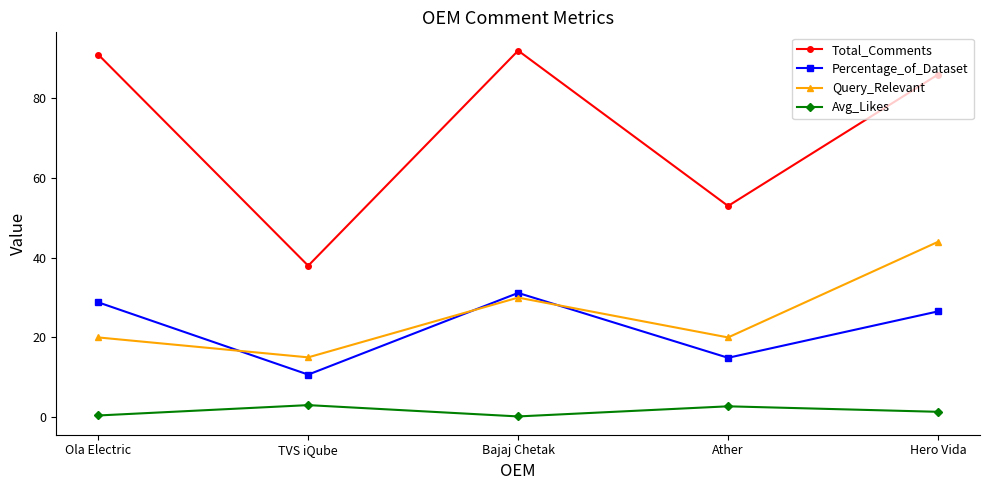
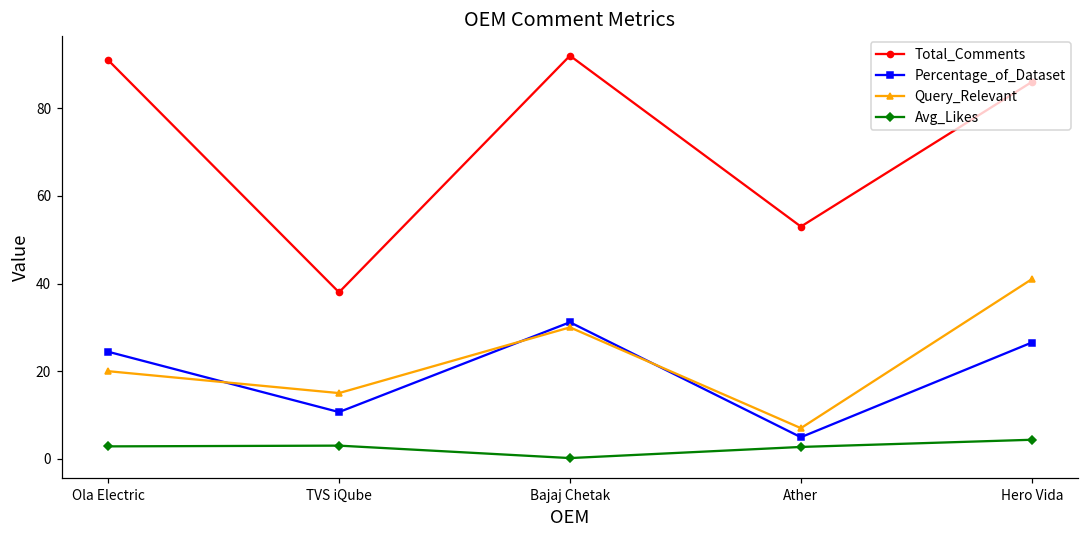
  {
    "Total_Comments": {
      "Ola Electric": 91,
      "TVS iQube": 38,
      "Bajaj Chetak": 92,
      "Ather": 53
    },
    "Percentage_of_Dataset": {
-     "Ola Electric": 29,
+     "Ola Electric": 24,
      "TVS iQube": 11,
      "Bajaj Chetak": 31,
-     "Ather": 15,
+     "Ather": 5,
      "Hero Vida": 27
    },
    "Query_Relevant": {
      "Ola Electric": 20,
      "TVS iQube": 15,
      "Bajaj Chetak": 30,
-     "Ather": 20,
-     "Hero Vida": 44
+     "Ather": 7,
+     "Hero Vida": 41
    },
    "Avg_Likes": {
-     "Ola Electric": 0,
+     "Ola Electric": 3,
      "TVS iQube": 3,
      "Bajaj Chetak": 0,
      "Ather": 3,
-     "Hero Vida": 1
+     "Hero Vida": 4
    }
  }
